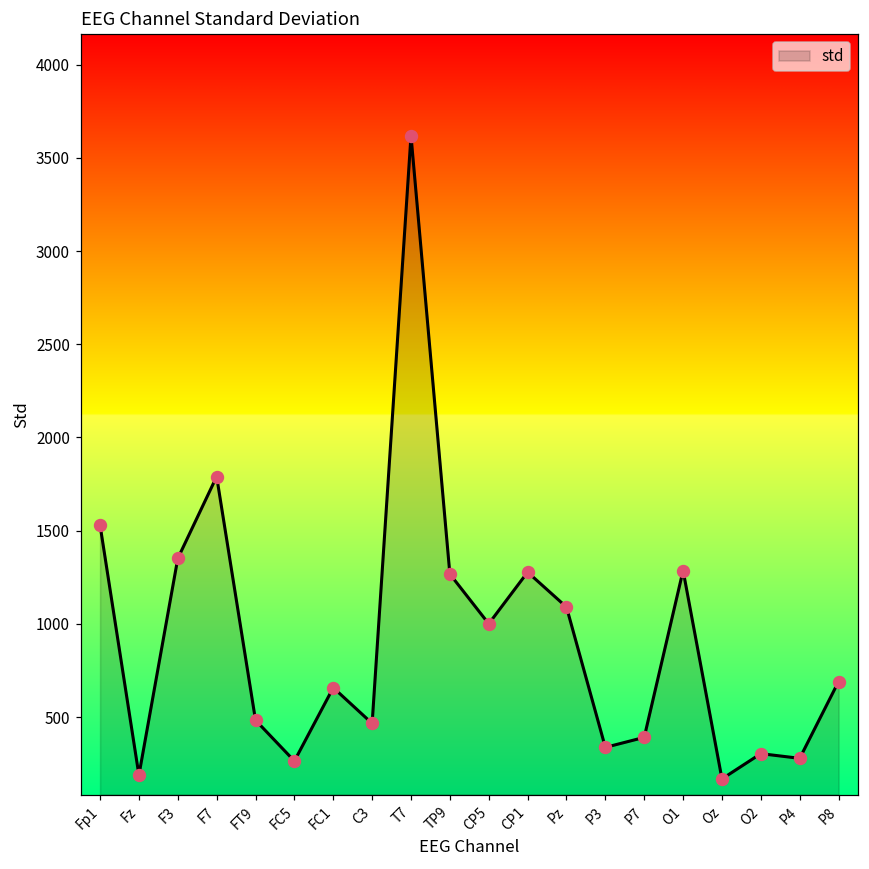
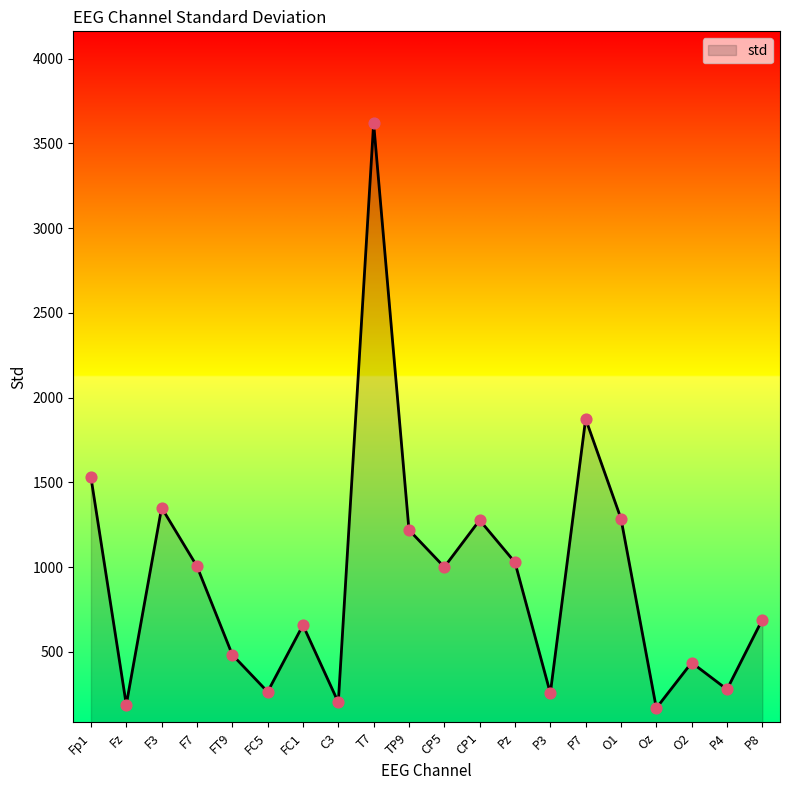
  {
    "Fp1": 1530,
    "Fz": 190,
    "F3": 1350,
-   "F7": 1790,
+   "F7": 1010,
    "FT9": 480,
    "FC5": 260,
    "FC1": 660,
-   "C3": 470,
+   "C3": 200,
    "T7": 3620,
-   "TP9": 1270,
+   "TP9": 1220,
    "CP5": 1000,
    "CP1": 1280,
-   "Pz": 1090,
-   "P3": 340,
-   "P7": 390,
+   "Pz": 1030,
+   "P3": 260,
+   "P7": 1870,
    "O1": 1290,
    "Oz": 170,
-   "O2": 300,
+   "O2": 440,
    "P4": 280,
    "P8": 690
  }
